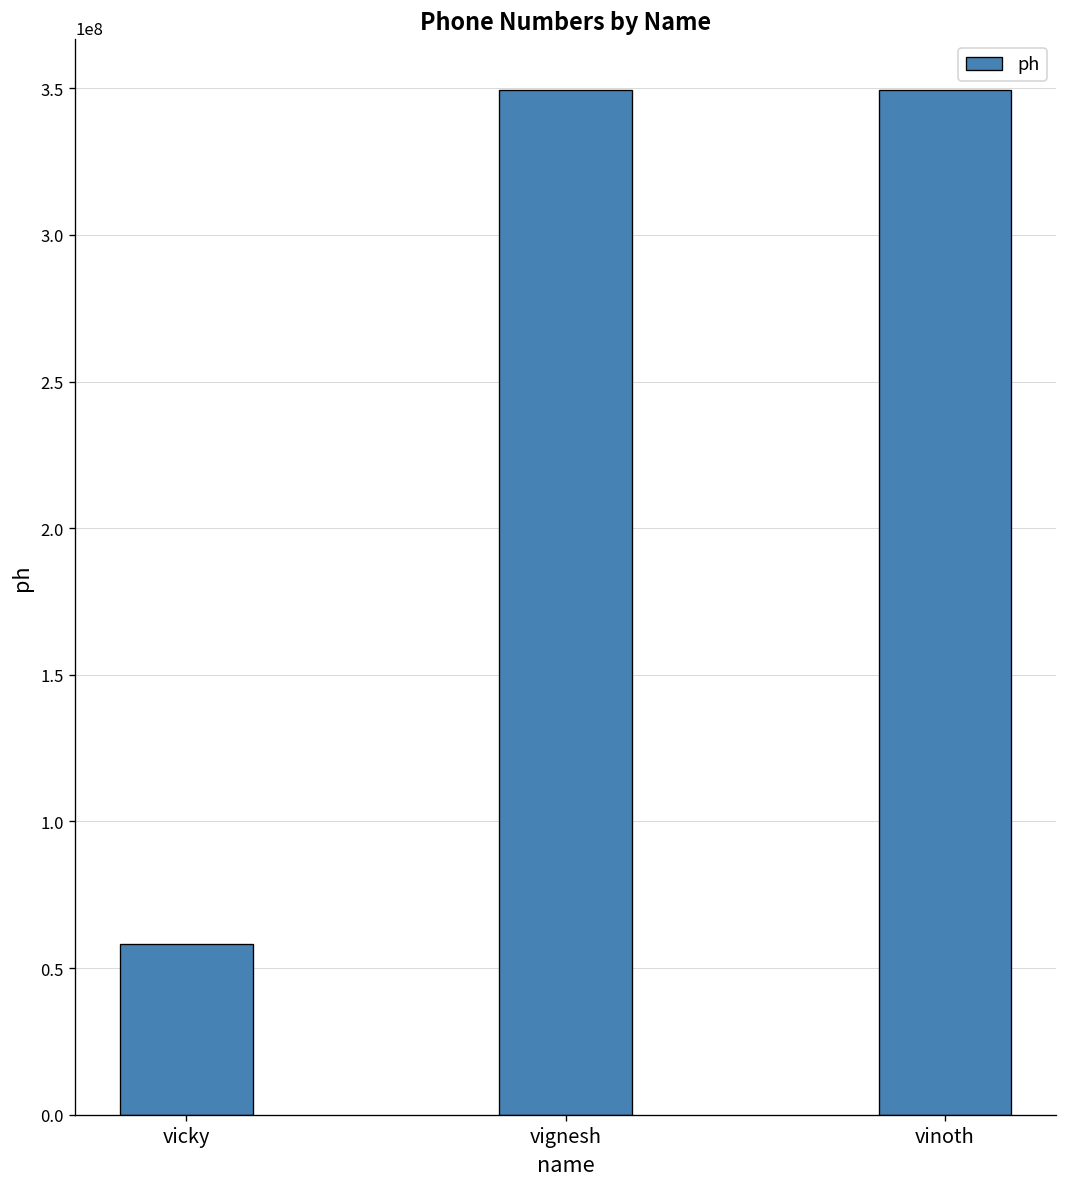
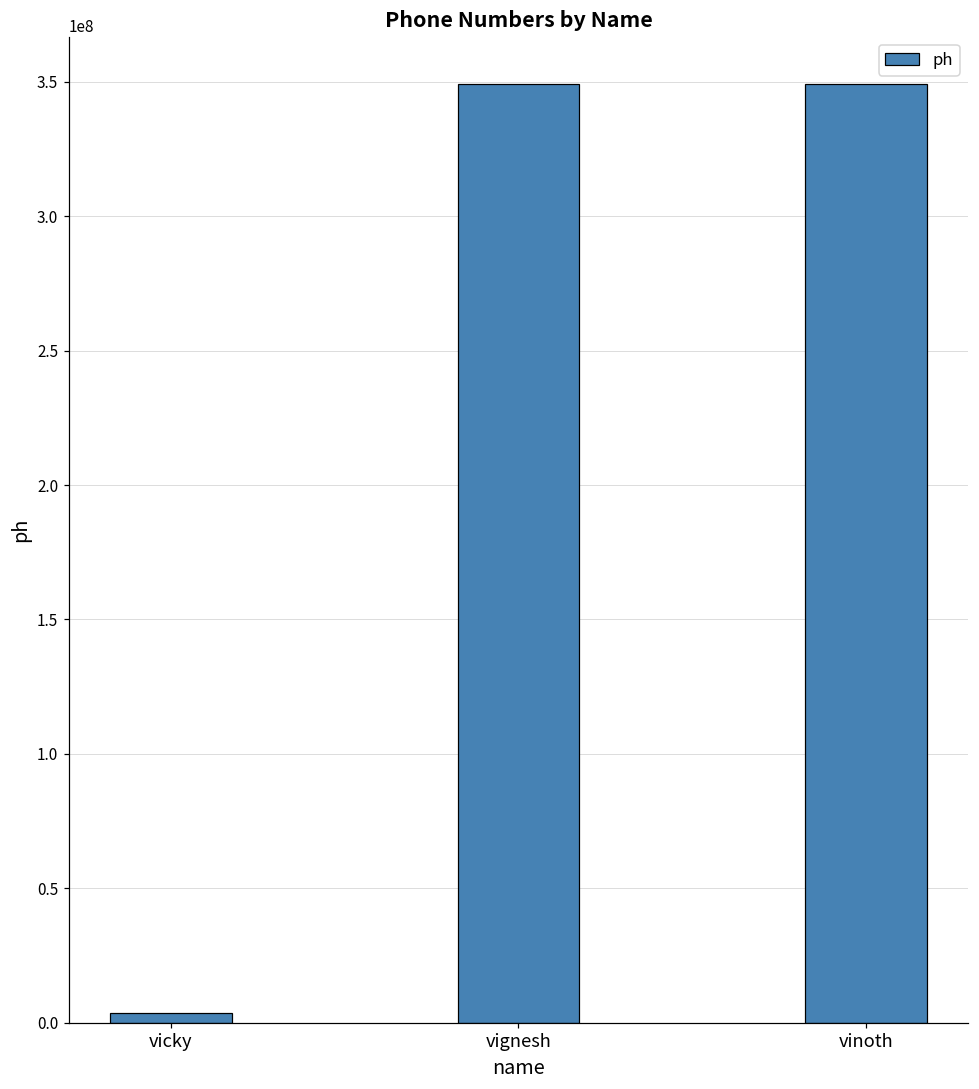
  {
-   "vicky": 58000000,
+   "vicky": 3000000,
    "vignesh": 349000000,
    "vinoth": 349000000
  }
